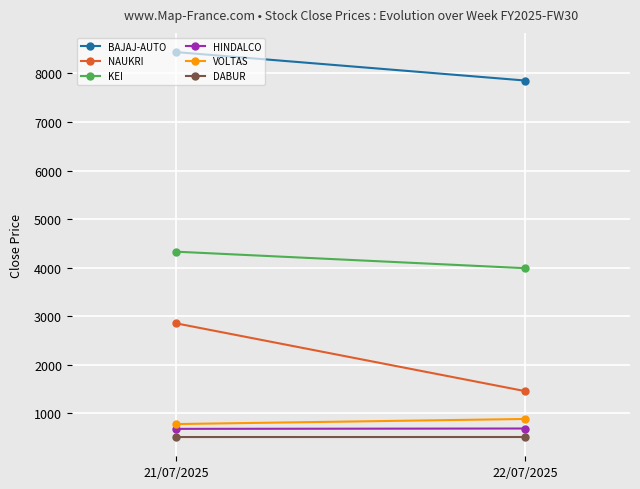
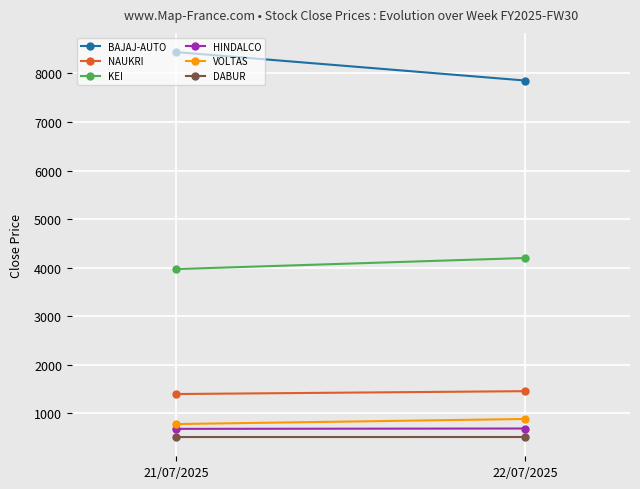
  {
    "BAJAJ-AUTO": {
      "22/07/2025": 7900
    },
    "NAUKRI": {
-     "21/07/2025": 2900,
+     "21/07/2025": 1400,
      "22/07/2025": 1500
    },
    "KEI": {
-     "21/07/2025": 4300,
-     "22/07/2025": 4000
+     "21/07/2025": 4000,
+     "22/07/2025": 4200
    },
    "HINDALCO": {
      "21/07/2025": 700,
      "22/07/2025": 700
    },
    "VOLTAS": {
      "21/07/2025": 800,
      "22/07/2025": 900
    },
    "DABUR": {
      "21/07/2025": 500,
      "22/07/2025": 500
    }
  }
